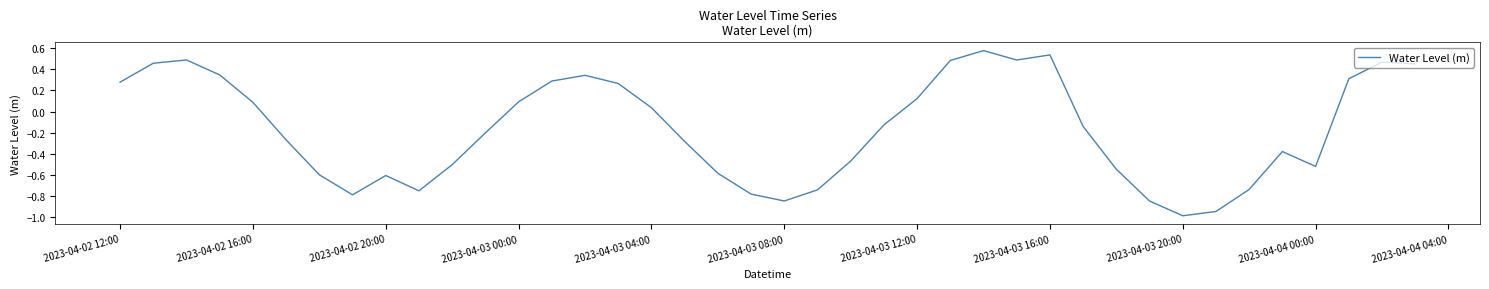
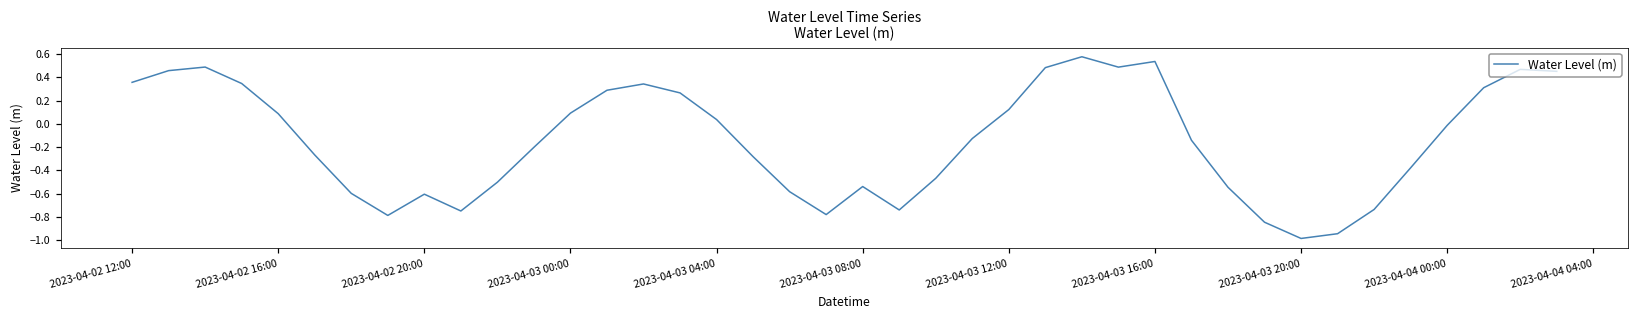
  {
-   "2023-04-02 12:00": 0.28,
+   "2023-04-02 12:00": 0.36,
    "2023-04-02 16:00": 0.09,
    "2023-04-02 20:00": -0.61,
    "2023-04-03 00:00": 0.09,
    "2023-04-03 04:00": 0.04,
-   "2023-04-03 08:00": -0.85,
+   "2023-04-03 08:00": -0.54,
    "2023-04-03 12:00": 0.12,
    "2023-04-03 16:00": 0.54,
    "2023-04-03 20:00": -0.99,
-   "2023-04-04 00:00": -0.52
+   "2023-04-04 00:00": -0.01
  }
